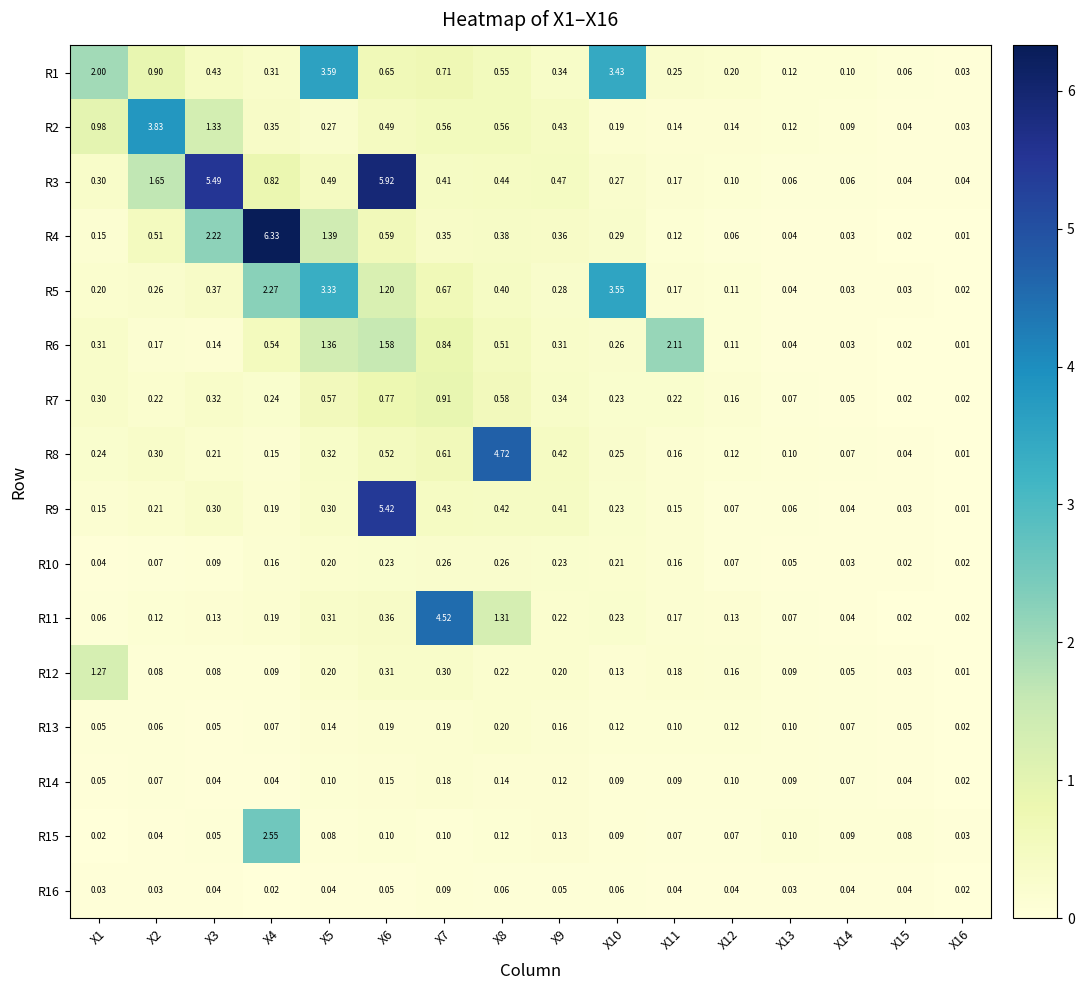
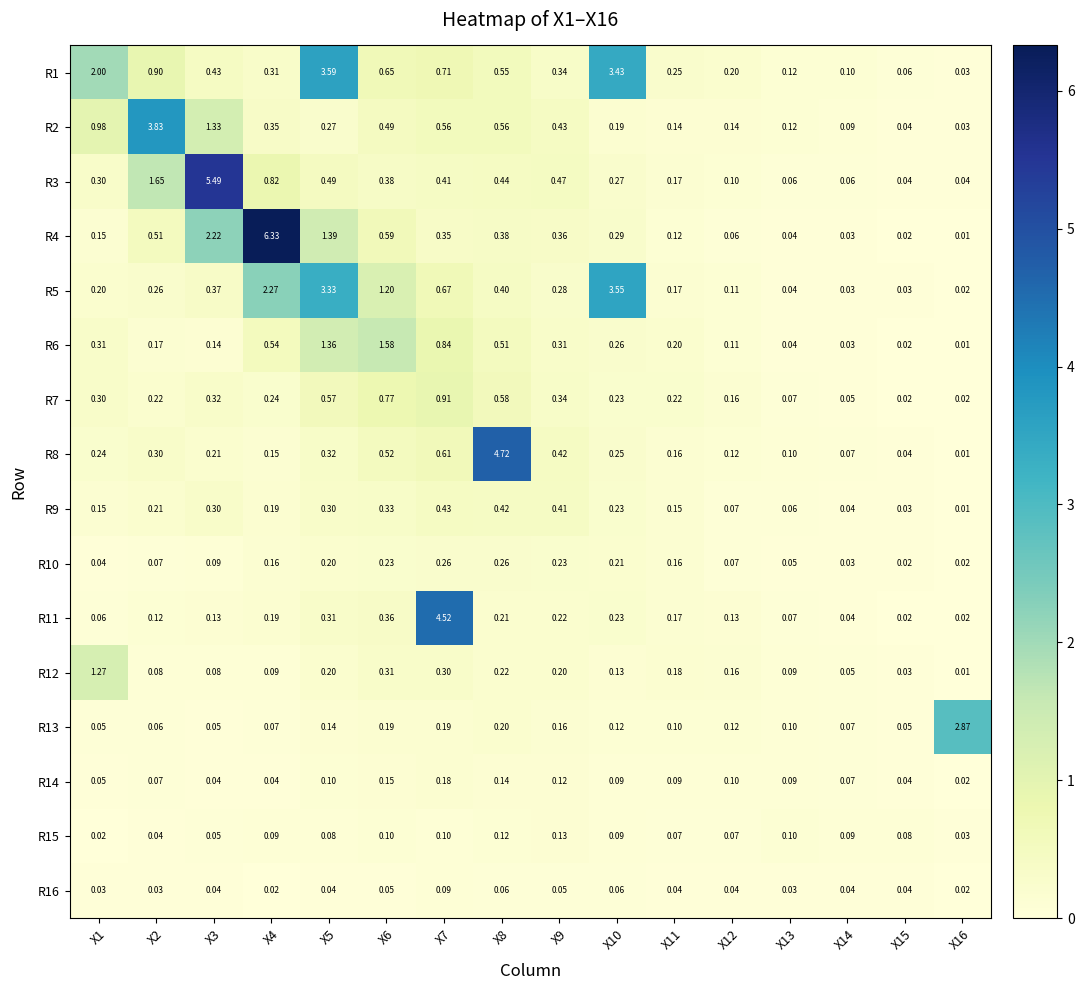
  {
    "R3": {
      "X1": 0.30,
      "X2": 1.65,
      "X3": 5.49,
      "X4": 0.82,
      "X5": 0.49,
-     "X6": 5.92,
+     "X6": 0.38,
      "X7": 0.41,
      "X8": 0.44,
      "X9": 0.47,
      "X10": 0.27,
      "X11": 0.17,
      "X12": 0.10,
      "X13": 0.06,
      "X14": 0.06,
      "X15": 0.04,
      "X16": 0.04
    },
    "R6": {
      "X1": 0.31,
      "X2": 0.17,
      "X3": 0.14,
      "X4": 0.54,
      "X5": 1.36,
      "X6": 1.58,
      "X7": 0.84,
      "X8": 0.51,
      "X9": 0.31,
      "X10": 0.26,
-     "X11": 2.11,
+     "X11": 0.20,
      "X12": 0.11,
      "X13": 0.04,
      "X14": 0.03,
      "X15": 0.02,
      "X16": 0.01
    },
    "R9": {
      "X1": 0.15,
      "X2": 0.21,
      "X3": 0.30,
      "X4": 0.19,
      "X5": 0.30,
-     "X6": 5.42,
+     "X6": 0.33,
      "X7": 0.43,
      "X8": 0.42,
      "X9": 0.41,
      "X10": 0.23,
      "X11": 0.15,
      "X12": 0.07,
      "X13": 0.06,
      "X14": 0.04,
      "X15": 0.03,
      "X16": 0.01
    },
    "R11": {
      "X1": 0.06,
      "X2": 0.12,
      "X3": 0.13,
      "X4": 0.19,
      "X5": 0.31,
      "X6": 0.36,
      "X7": 4.52,
-     "X8": 1.31,
+     "X8": 0.21,
      "X9": 0.22,
      "X10": 0.23,
      "X11": 0.17,
      "X12": 0.13,
      "X13": 0.07,
      "X14": 0.04,
      "X15": 0.02,
      "X16": 0.02
    },
    "R13": {
      "X1": 0.05,
      "X2": 0.06,
      "X3": 0.05,
      "X4": 0.07,
      "X5": 0.14,
      "X6": 0.19,
      "X7": 0.19,
      "X8": 0.20,
      "X9": 0.16,
      "X10": 0.12,
      "X11": 0.10,
      "X12": 0.12,
      "X13": 0.10,
      "X14": 0.07,
      "X15": 0.05,
-     "X16": 0.02
+     "X16": 2.87
    },
    "R15": {
      "X1": 0.02,
      "X2": 0.04,
      "X3": 0.05,
-     "X4": 2.55,
+     "X4": 0.09,
      "X5": 0.08,
      "X6": 0.10,
      "X7": 0.10,
      "X8": 0.12,
      "X9": 0.13,
      "X10": 0.09,
      "X11": 0.07,
      "X12": 0.07,
      "X13": 0.10,
      "X14": 0.09,
      "X15": 0.08,
      "X16": 0.03
    }
  }
